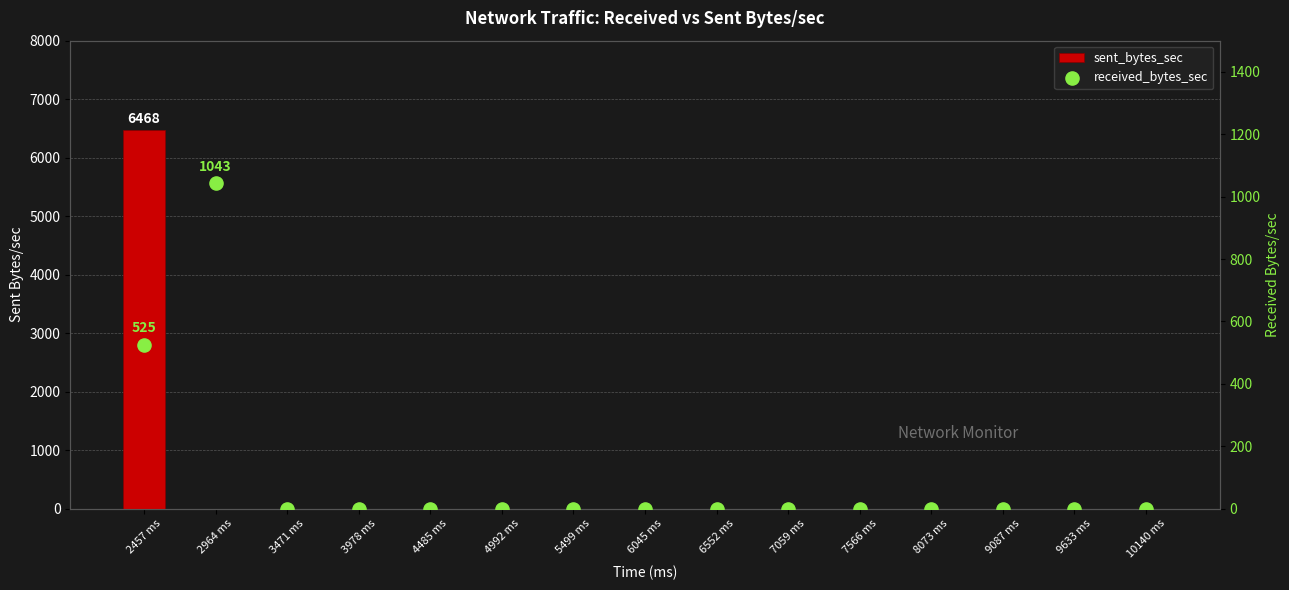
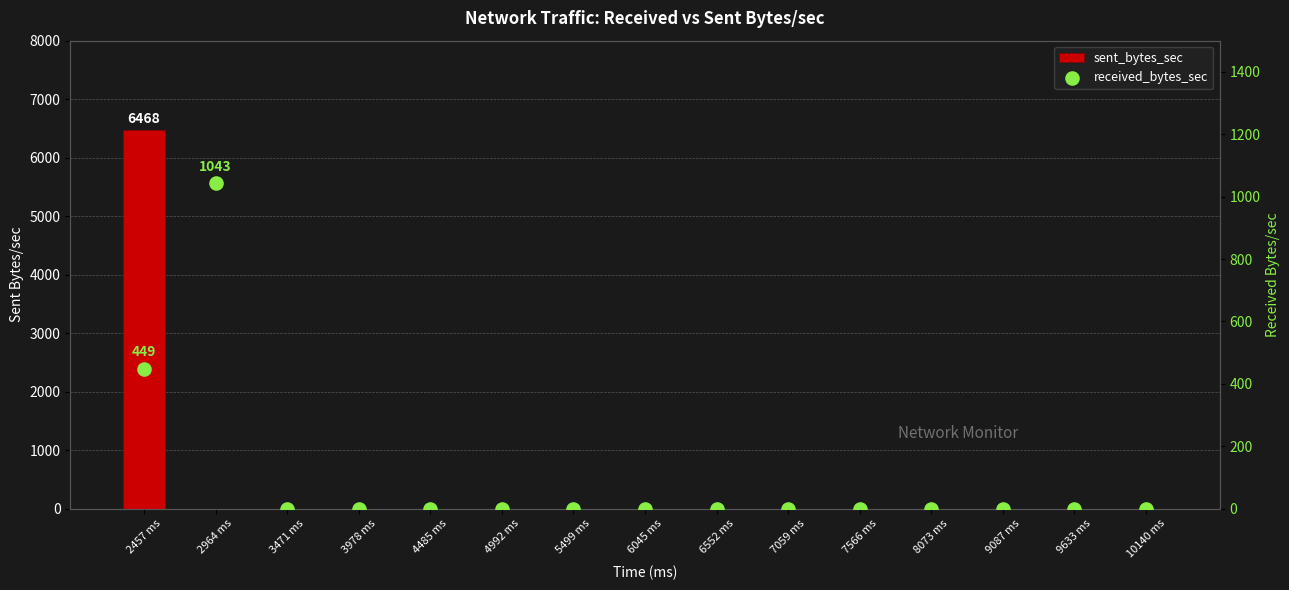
  {
    "sent_bytes_sec": {
      "2457 ms": 6468
    },
    "received_bytes_sec": {
-     "2457 ms": 525
+     "2457 ms": 449
    }
  }
